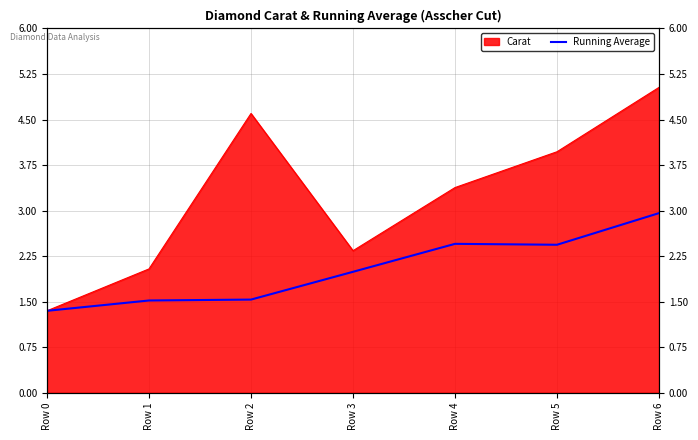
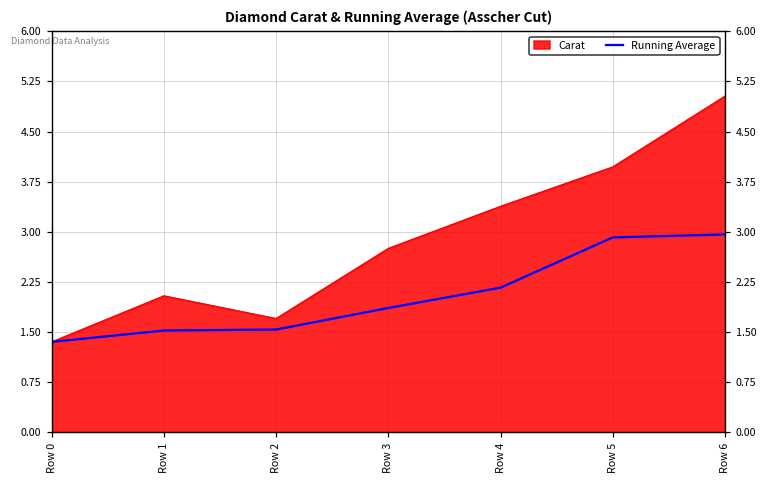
  {
    "Carat": {
      "Row 1": 2.0,
-     "Row 2": 4.6,
-     "Row 3": 2.3,
+     "Row 2": 1.7,
+     "Row 3": 2.8,
      "Row 4": 3.4,
      "Row 5": 4.0,
      "Row 6": 5.0
    },
    "Running Average": {
      "Row 1": 1.5,
      "Row 2": 1.5,
-     "Row 3": 2.0,
-     "Row 4": 2.5,
-     "Row 5": 2.4,
+     "Row 3": 1.9,
+     "Row 4": 2.2,
+     "Row 5": 2.9,
      "Row 6": 3.0
    }
  }
